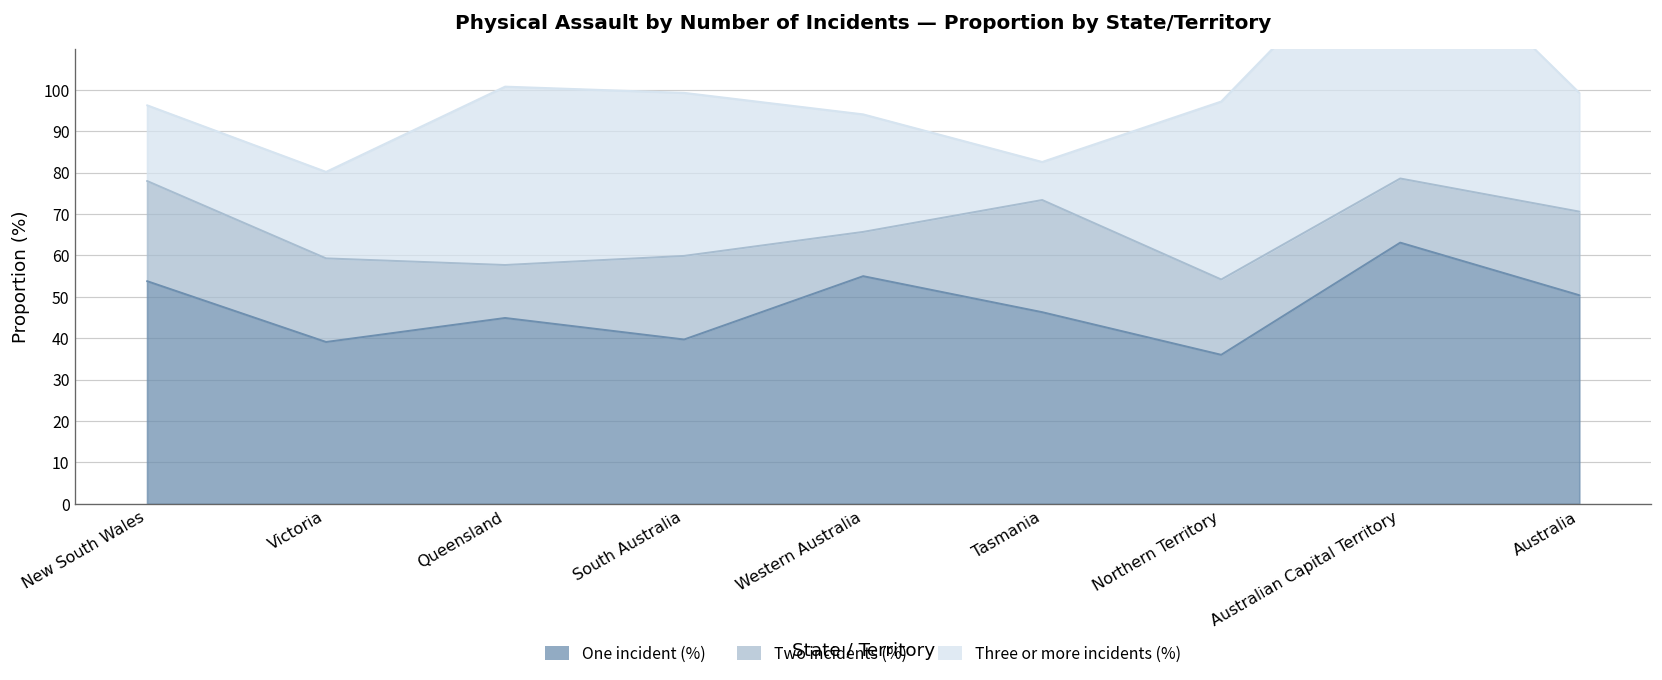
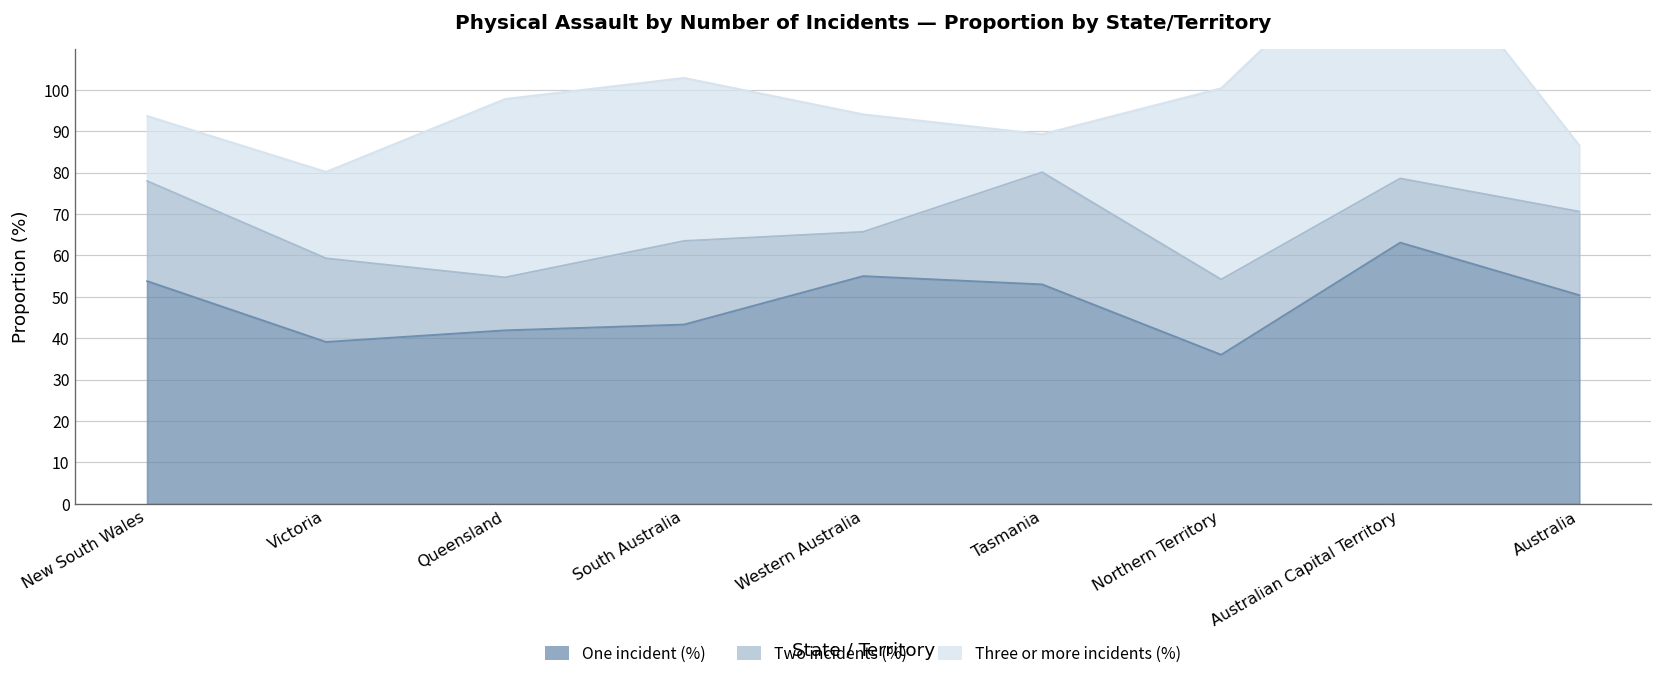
  {
    "One incident (%)": {
      "New South Wales": 54,
      "Victoria": 39,
-     "Queensland": 45,
-     "South Australia": 40,
+     "Queensland": 42,
+     "South Australia": 43,
      "Western Australia": 55,
-     "Tasmania": 46,
+     "Tasmania": 53,
      "Northern Territory": 36,
      "Australian Capital Territory": 63,
      "Australia": 50
    },
    "Two incidents (%)": {
      "New South Wales": 24,
      "Victoria": 20,
      "Queensland": 13,
      "South Australia": 20,
      "Western Australia": 11,
      "Tasmania": 27,
      "Northern Territory": 18,
      "Australian Capital Territory": 15,
      "Australia": 20
    },
    "Three or more incidents (%)": {
-     "New South Wales": 18,
+     "New South Wales": 16,
      "Victoria": 21,
      "Queensland": 43,
      "South Australia": 39,
      "Western Australia": 28,
      "Tasmania": 9,
-     "Northern Territory": 43,
-     "Australia": 29
+     "Northern Territory": 46,
+     "Australia": 16
    }
  }
